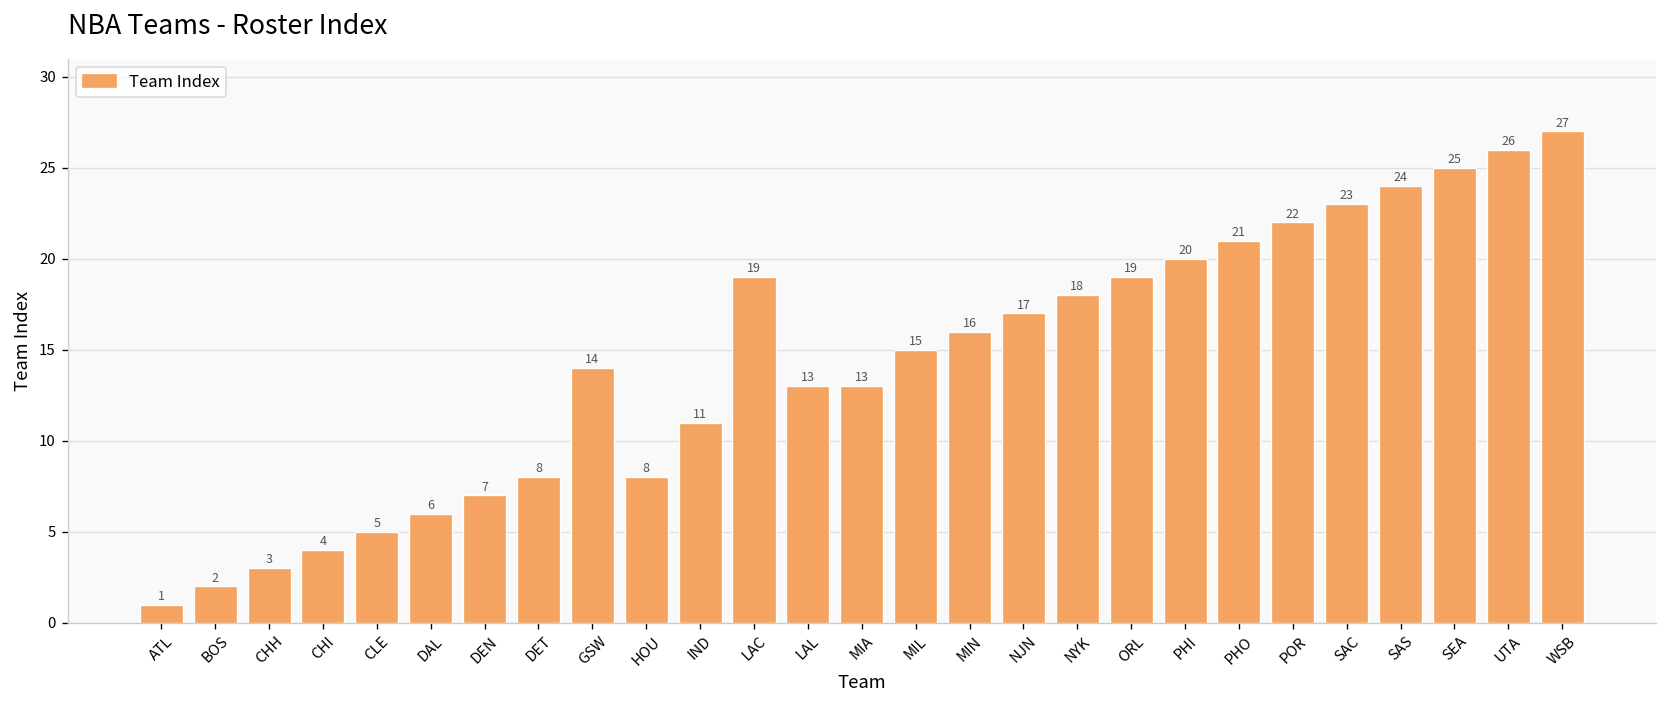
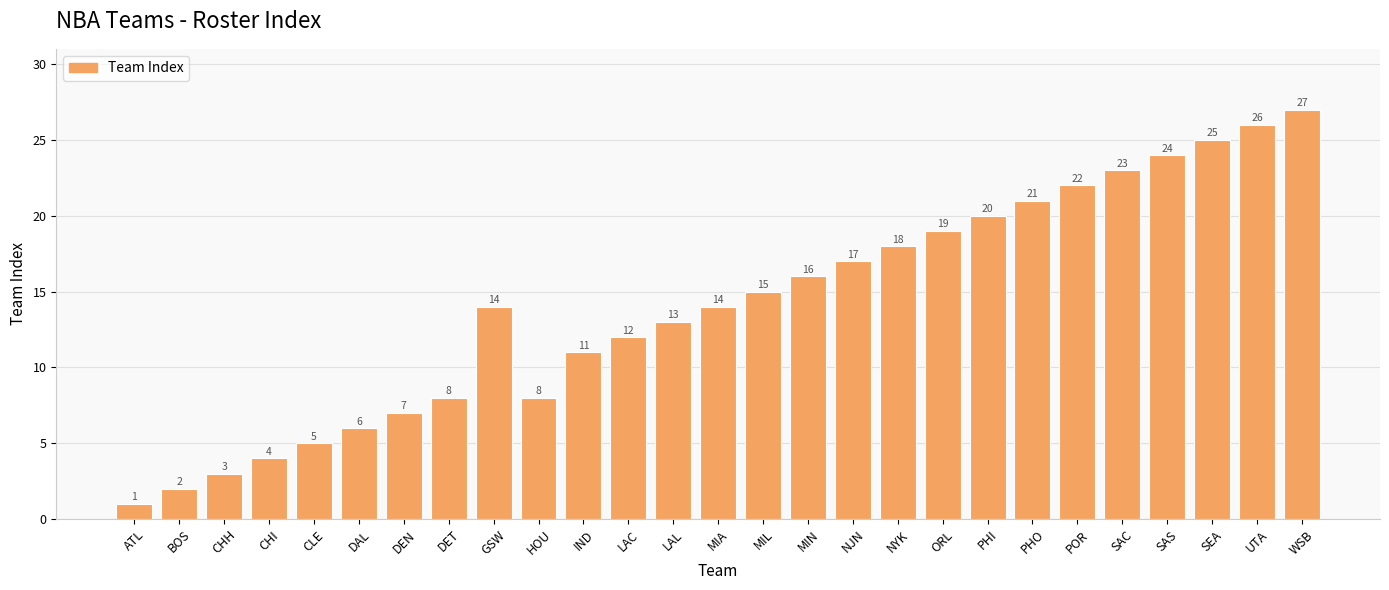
  {
    "ATL": 1,
    "BOS": 2,
    "CHH": 3,
    "CHI": 4,
    "CLE": 5,
    "DAL": 6,
    "DEN": 7,
    "DET": 8,
    "GSW": 14,
    "HOU": 8,
    "IND": 11,
-   "LAC": 19,
+   "LAC": 12,
    "LAL": 13,
-   "MIA": 13,
+   "MIA": 14,
    "MIL": 15,
    "MIN": 16,
    "NJN": 17,
    "NYK": 18,
    "ORL": 19,
    "PHI": 20,
    "PHO": 21,
    "POR": 22,
    "SAC": 23,
    "SAS": 24,
    "SEA": 25,
    "UTA": 26,
    "WSB": 27
  }
